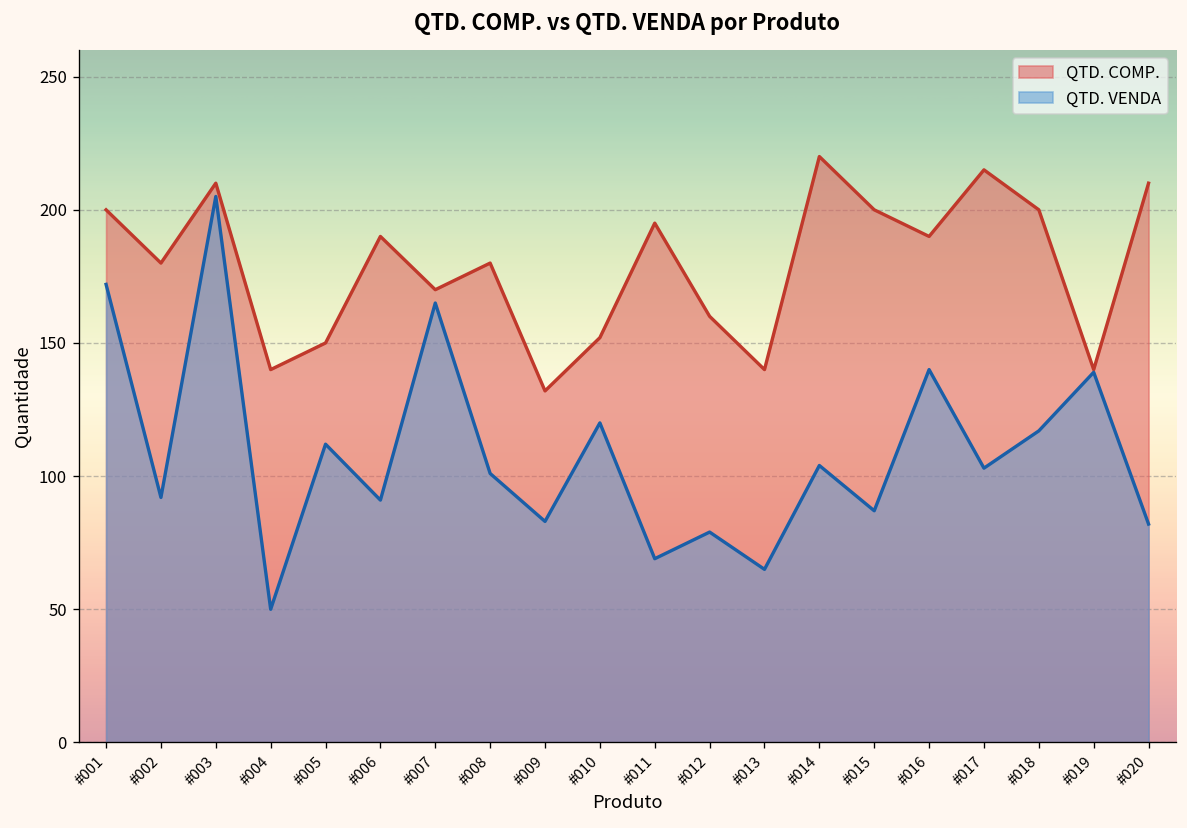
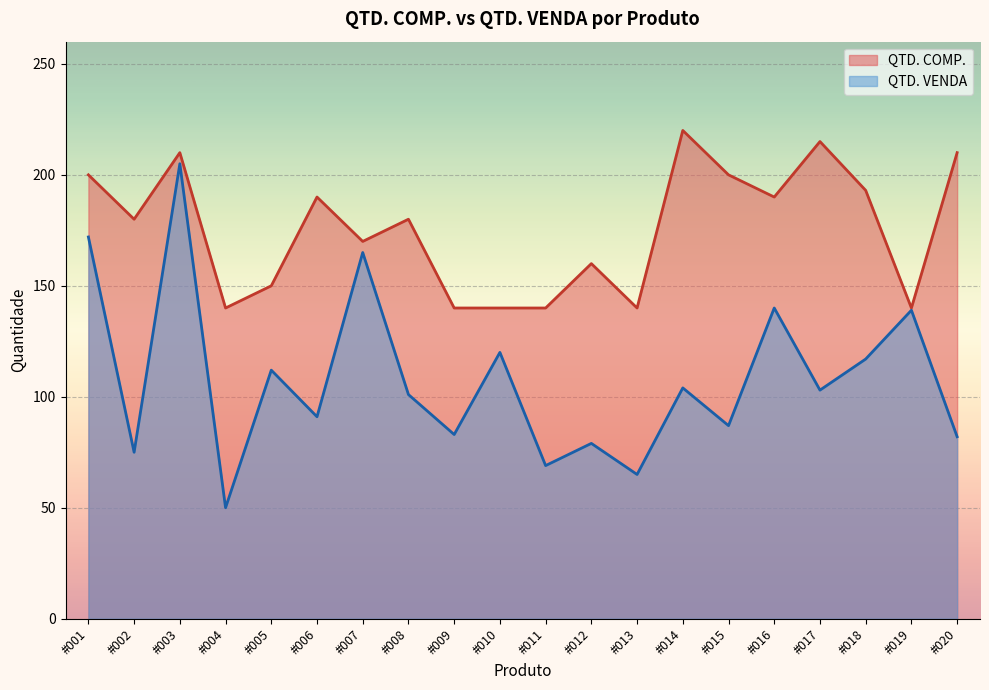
  {
    "QTD. COMP.": {
      "#001": 200,
      "#002": 180,
      "#003": 210,
      "#004": 140,
      "#005": 150,
      "#006": 190,
      "#007": 170,
      "#008": 180,
-     "#009": 132,
-     "#010": 152,
-     "#011": 195,
+     "#009": 140,
+     "#010": 140,
+     "#011": 140,
      "#012": 160,
      "#013": 140,
      "#014": 220,
      "#015": 200,
      "#016": 190,
      "#017": 215,
-     "#018": 200,
+     "#018": 193,
      "#020": 210
    },
    "QTD. VENDA": {
      "#001": 172,
-     "#002": 92,
+     "#002": 75,
      "#003": 205,
      "#004": 50,
      "#005": 112,
      "#006": 91,
      "#007": 165,
      "#008": 101,
      "#009": 83,
      "#010": 120,
      "#011": 69,
      "#012": 79,
      "#013": 65,
      "#014": 104,
      "#015": 87,
      "#016": 140,
      "#017": 103,
      "#018": 117,
      "#020": 82
    }
  }
